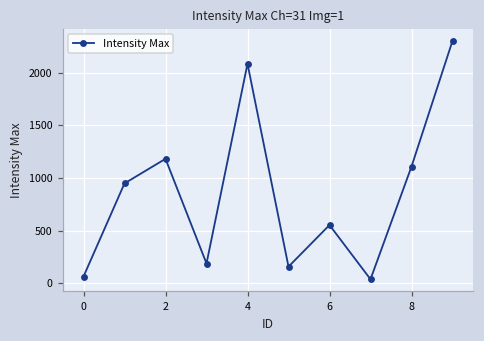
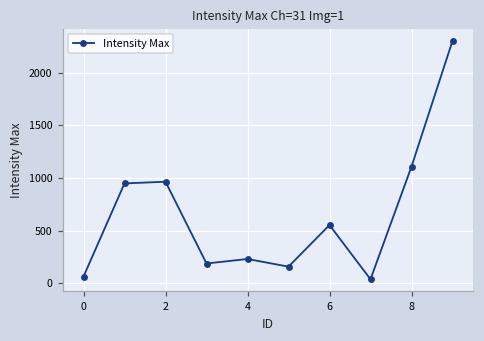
  {
    "0": 100,
-   "2": 1200,
-   "4": 2100,
+   "2": 1000,
+   "4": 200,
    "6": 600,
    "8": 1100
  }
